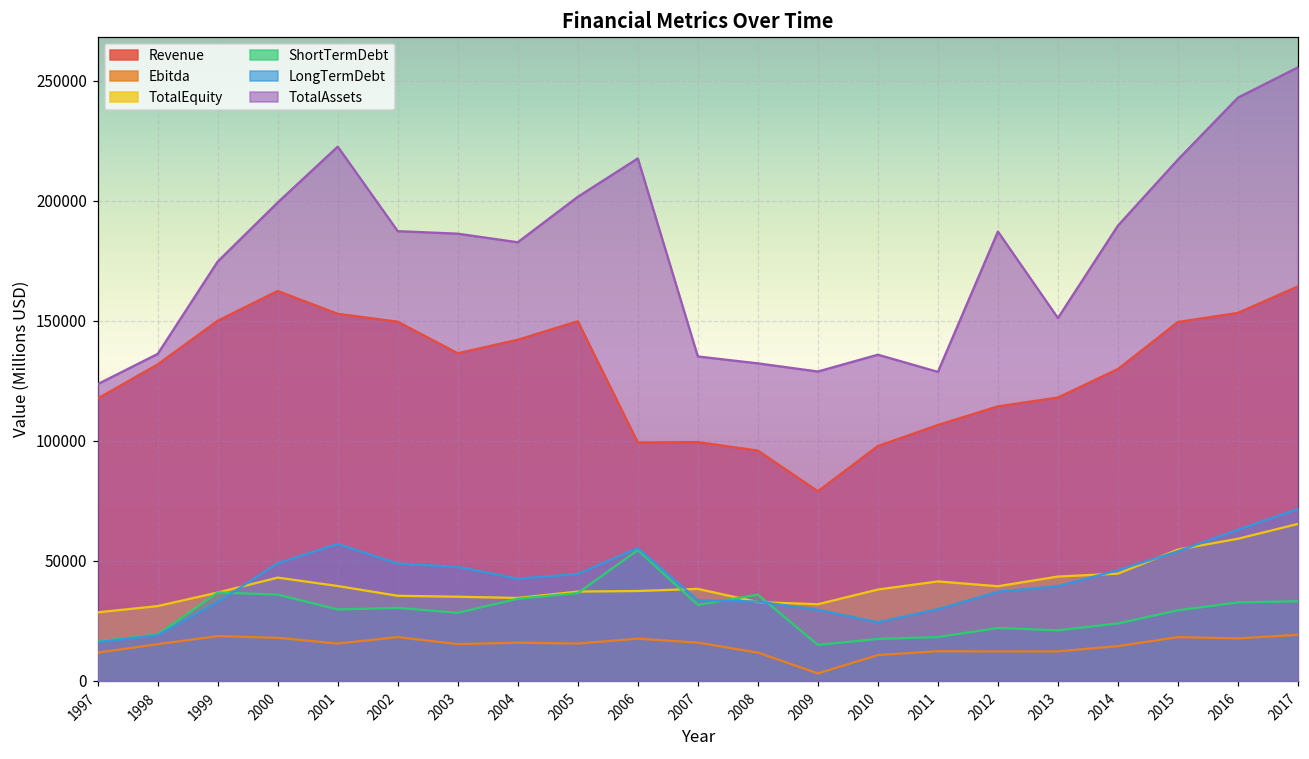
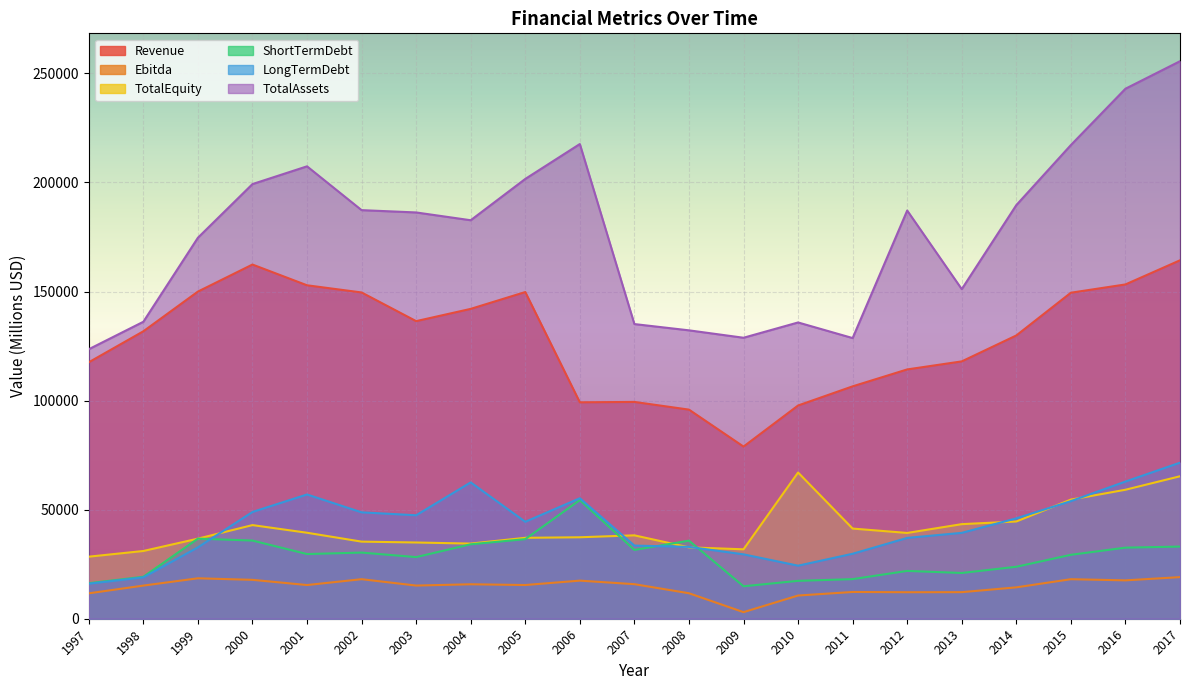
  {
    "TotalEquity": {
      "1997": 28000,
      "1998": 31000,
      "2000": 43000,
      "2001": 39000,
      "2002": 35000,
      "2003": 35000,
      "2006": 37000,
      "2007": 38000,
      "2009": 32000,
-     "2010": 38000,
+     "2010": 67000,
      "2011": 41000,
      "2012": 39000,
      "2013": 43000,
      "2014": 45000,
      "2016": 59000,
      "2017": 65000
    },
    "ShortTermDebt": {
      "2000": 36000,
      "2001": 30000,
      "2002": 30000,
      "2003": 28000,
      "2007": 32000,
      "2008": 36000,
      "2009": 15000,
      "2010": 17000,
      "2011": 18000,
      "2012": 22000,
      "2013": 21000,
      "2014": 24000,
      "2015": 29000,
      "2016": 33000,
      "2017": 33000
    },
    "LongTermDebt": {
      "1999": 33000,
      "2000": 49000,
      "2001": 57000,
      "2002": 49000,
      "2003": 47000,
-     "2004": 42000,
+     "2004": 63000,
      "2005": 44000,
      "2007": 34000,
      "2009": 30000,
      "2010": 24000,
      "2011": 30000,
      "2012": 37000,
      "2013": 39000,
      "2014": 46000,
      "2016": 63000,
      "2017": 72000
    },
    "TotalAssets": {
      "1997": 124000,
      "1998": 136000,
      "1999": 175000,
      "2000": 199000,
-     "2001": 223000,
+     "2001": 207000,
      "2002": 187000,
      "2003": 186000,
      "2004": 183000,
      "2005": 202000,
      "2006": 218000,
      "2007": 135000,
      "2008": 132000,
      "2009": 129000,
      "2010": 136000,
      "2011": 129000,
      "2012": 187000,
      "2013": 151000,
      "2014": 190000,
      "2015": 217000,
      "2016": 243000,
      "2017": 256000
    }
  }
